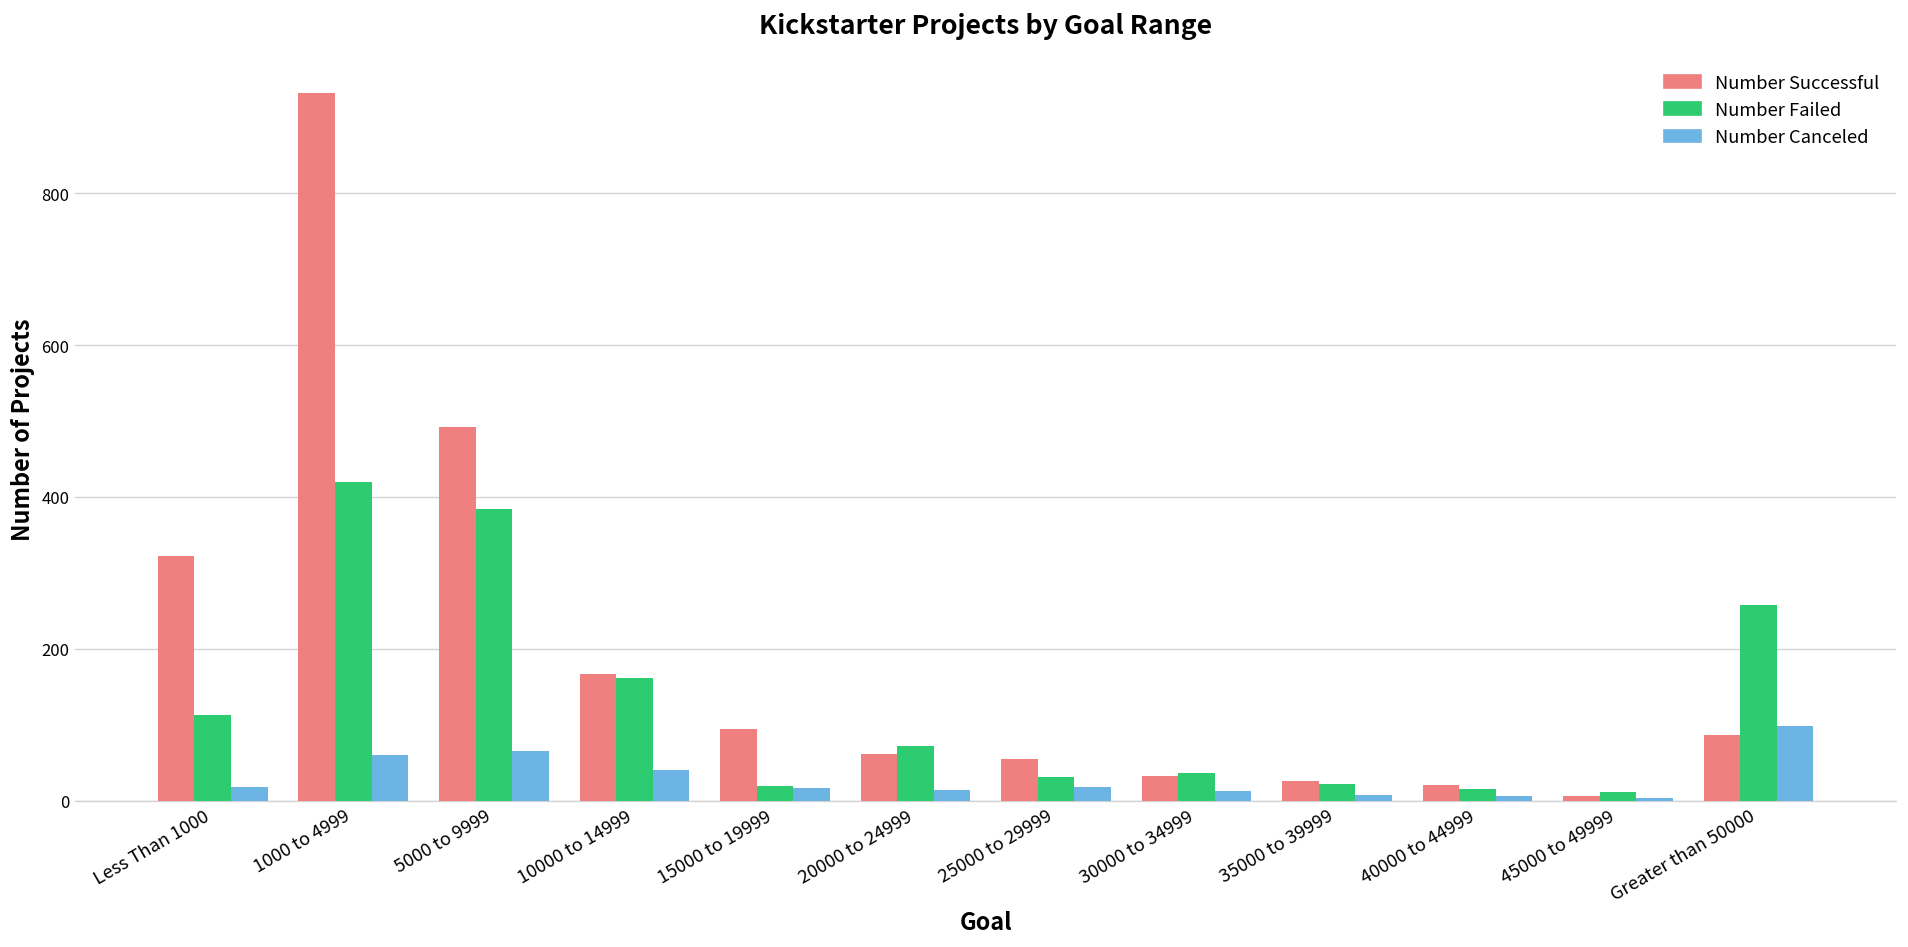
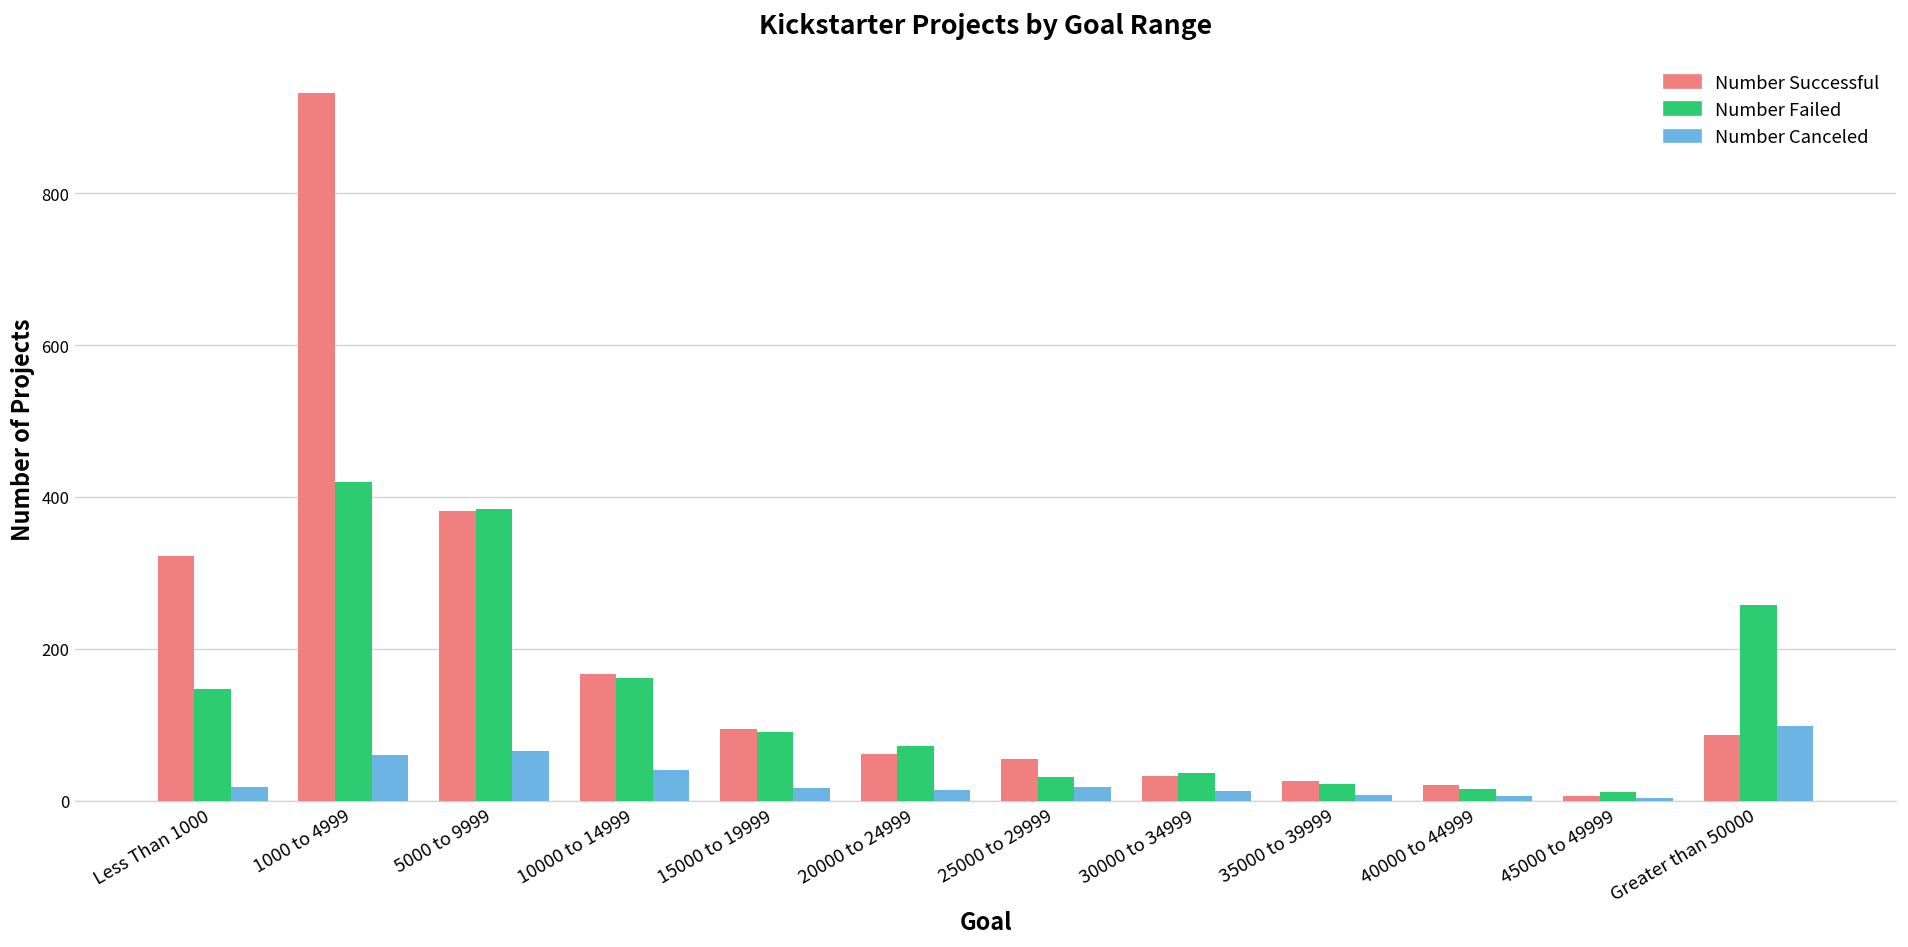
  {
    "Number Successful": {
      "Less Than 1000": 320,
      "1000 to 4999": 930,
-     "5000 to 9999": 490,
+     "5000 to 9999": 380,
      "10000 to 14999": 170,
      "15000 to 19999": 90,
      "20000 to 24999": 60,
      "25000 to 29999": 60,
      "30000 to 34999": 30,
      "35000 to 39999": 30,
      "40000 to 44999": 20,
      "45000 to 49999": 10,
      "Greater than 50000": 90
    },
    "Number Failed": {
-     "Less Than 1000": 110,
+     "Less Than 1000": 150,
      "1000 to 4999": 420,
      "5000 to 9999": 380,
      "10000 to 14999": 160,
-     "15000 to 19999": 20,
+     "15000 to 19999": 90,
      "20000 to 24999": 70,
      "25000 to 29999": 30,
      "30000 to 34999": 40,
      "35000 to 39999": 20,
      "40000 to 44999": 20,
      "45000 to 49999": 10,
      "Greater than 50000": 260
    },
    "Number Canceled": {
      "Less Than 1000": 20,
      "1000 to 4999": 60,
      "5000 to 9999": 70,
      "10000 to 14999": 40,
      "15000 to 19999": 20,
      "20000 to 24999": 10,
      "25000 to 29999": 20,
      "30000 to 34999": 10,
      "35000 to 39999": 10,
      "40000 to 44999": 10,
      "45000 to 49999": 0,
      "Greater than 50000": 100
    }
  }
